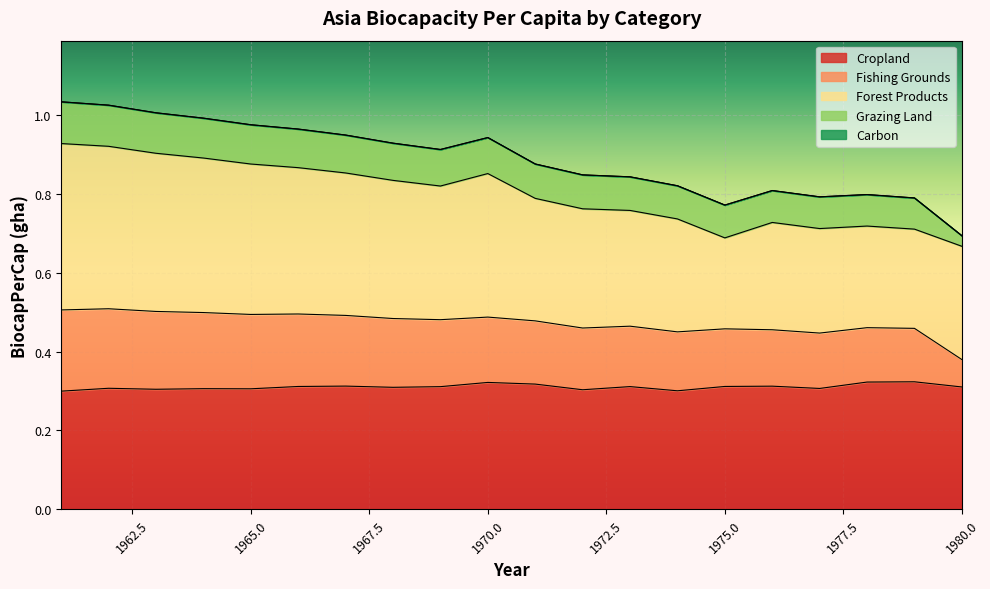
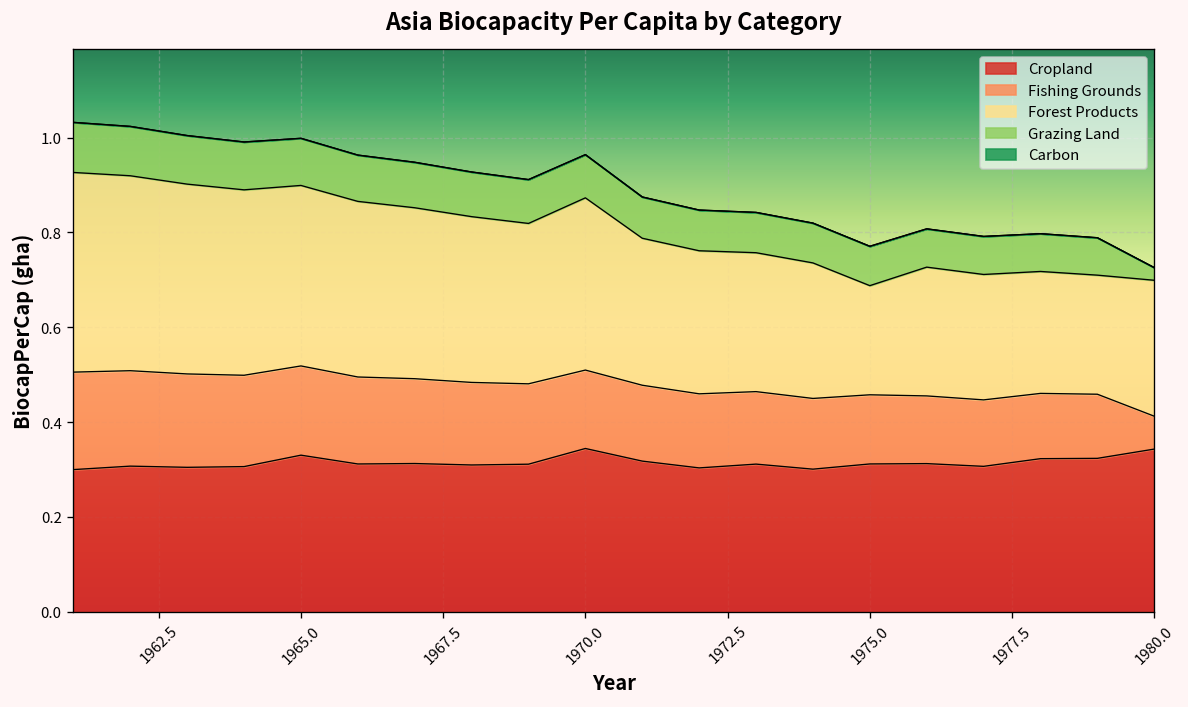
  {
    "Cropland": {
-     "1965.0": 0.31,
-     "1970.0": 0.32,
+     "1965.0": 0.33,
+     "1970.0": 0.34,
      "1975.0": 0.31,
-     "1980.0": 0.31
+     "1980.0": 0.34
    },
    "Fishing Grounds": {
      "1965.0": 0.19,
      "1970.0": 0.17,
      "1975.0": 0.15,
      "1980.0": 0.07
    },
    "Forest Products": {
      "1965.0": 0.38,
      "1970.0": 0.36,
      "1975.0": 0.23,
      "1980.0": 0.29
    }
  }
